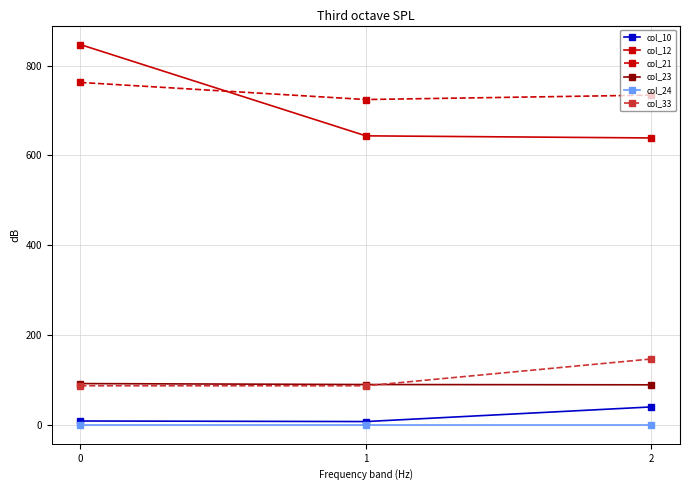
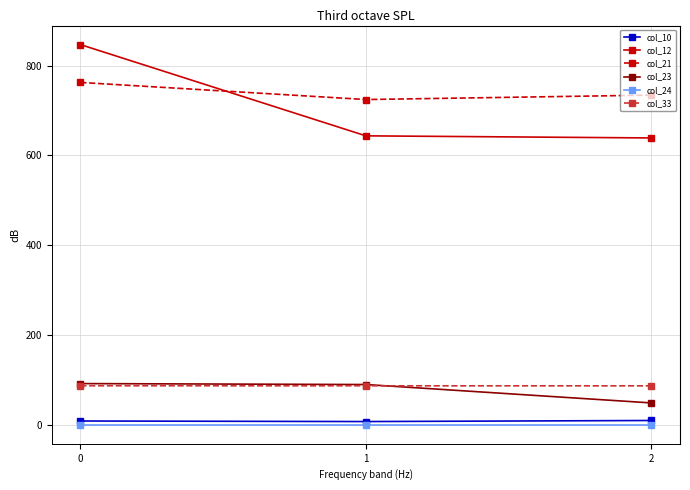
  {
    "col_10": {
      "0": 10,
      "1": 10,
-     "2": 40
+     "2": 10
    },
    "col_23": {
-     "2": 90
+     "2": 50
    },
    "col_24": {
      "0": 0,
      "1": 0,
      "2": 0
    },
    "col_33": {
-     "2": 150
+     "2": 90
    }
  }
